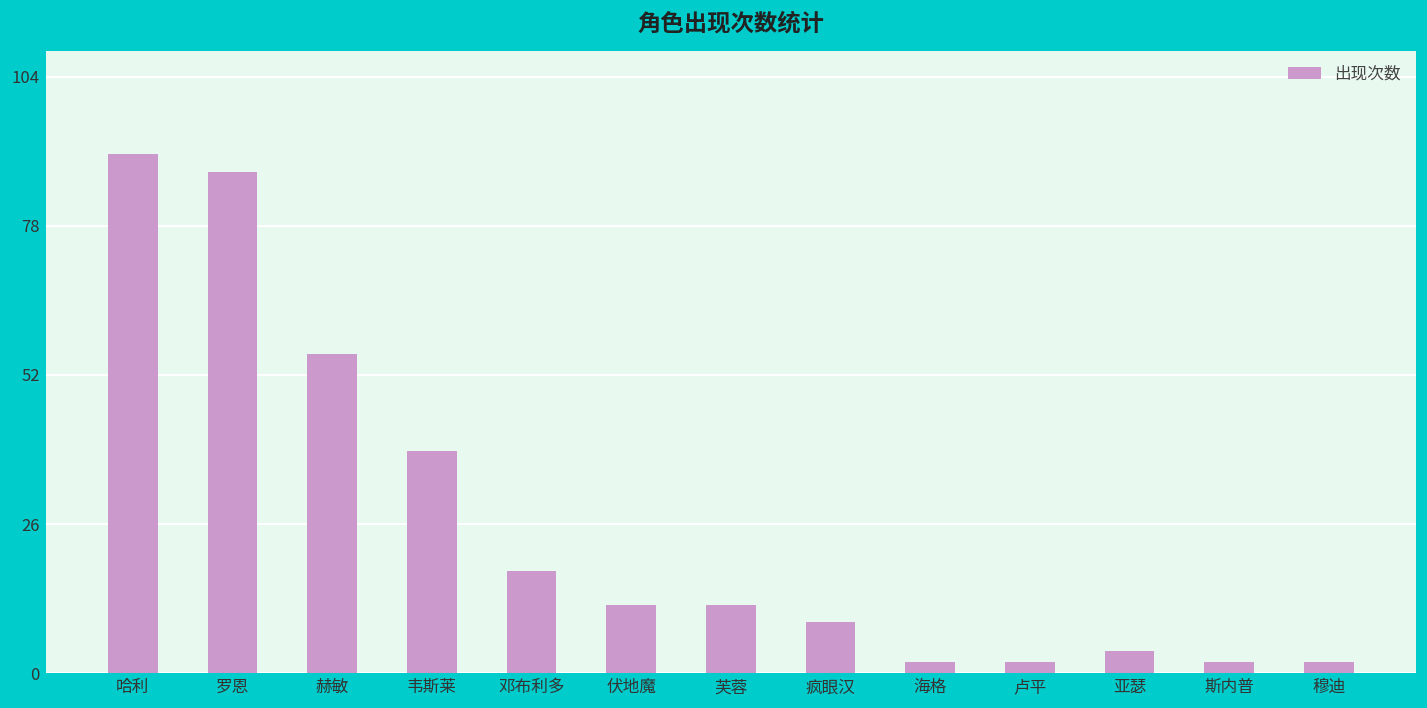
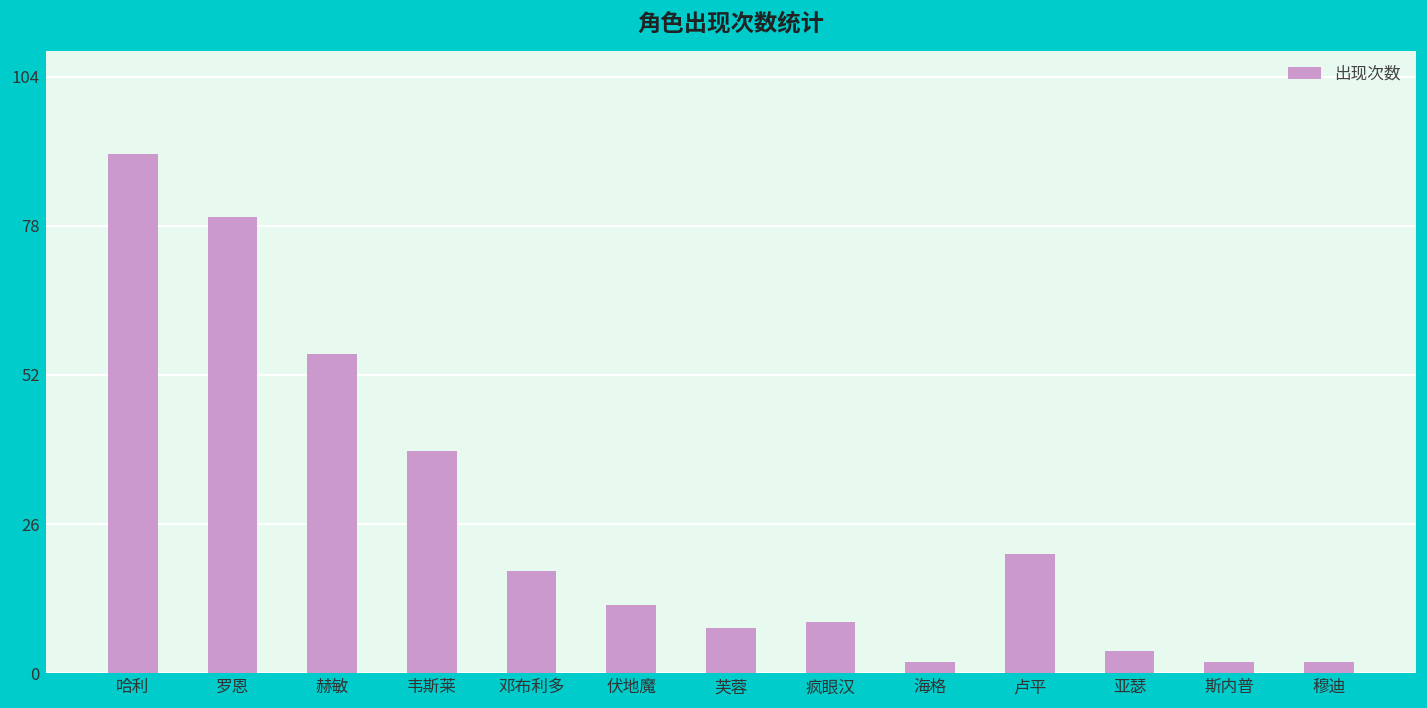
  {
    "哈利": 91,
-   "罗恩": 88,
+   "罗恩": 80,
    "赫敏": 56,
    "韦斯莱": 39,
    "邓布利多": 18,
    "伏地魔": 12,
-   "芙蓉": 12,
+   "芙蓉": 8,
    "疯眼汉": 9,
    "海格": 2,
-   "卢平": 2,
+   "卢平": 21,
    "亚瑟": 4,
    "斯内普": 2,
    "穆迪": 2
  }
